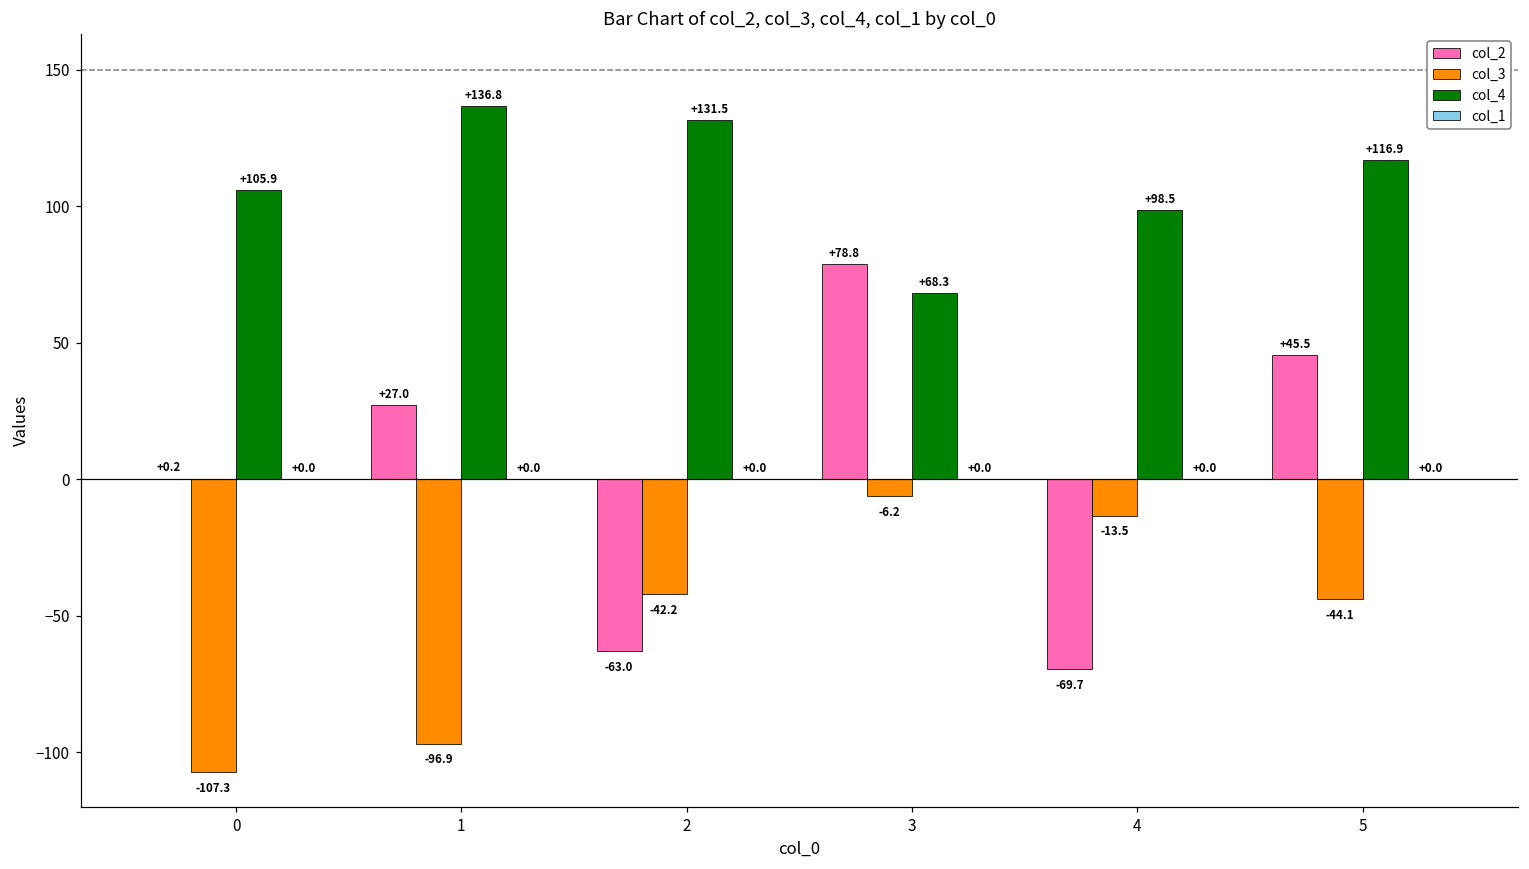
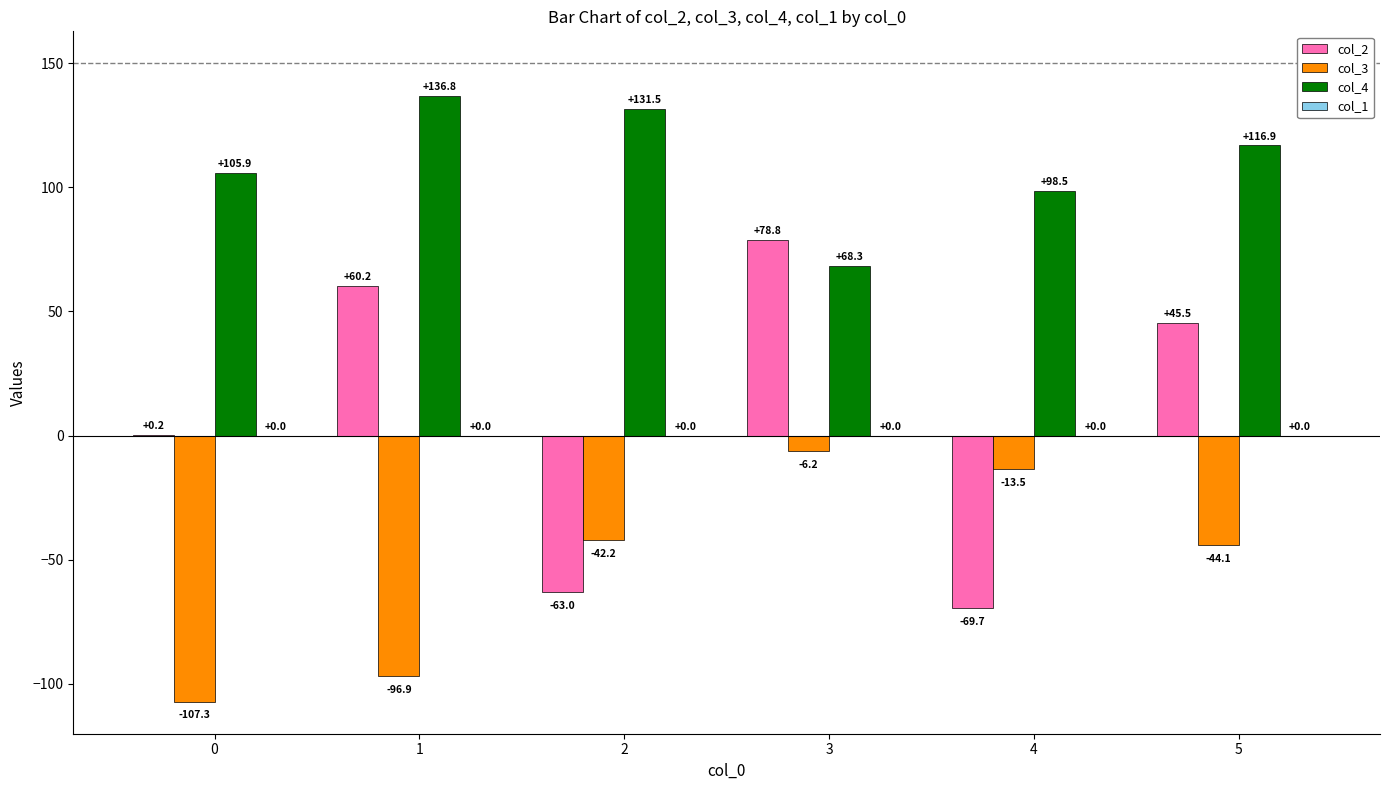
  {
    "col_2": {
      "0": "+0.2",
-     "1": "+27.0",
+     "1": "+60.2",
      "2": "-63.0",
      "3": "+78.8",
      "4": "-69.7",
      "5": "+45.5"
    },
    "col_3": {
      "0": "-107.3",
      "1": "-96.9",
      "2": "-42.2",
      "3": "-6.2",
      "4": "-13.5",
      "5": "-44.1"
    },
    "col_4": {
      "0": "+105.9",
      "1": "+136.8",
      "2": "+131.5",
      "3": "+68.3",
      "4": "+98.5",
      "5": "+116.9"
    },
    "col_1": {
      "0": "+0.0",
      "1": "+0.0",
      "2": "+0.0",
      "3": "+0.0",
      "4": "+0.0",
      "5": "+0.0"
    }
  }
